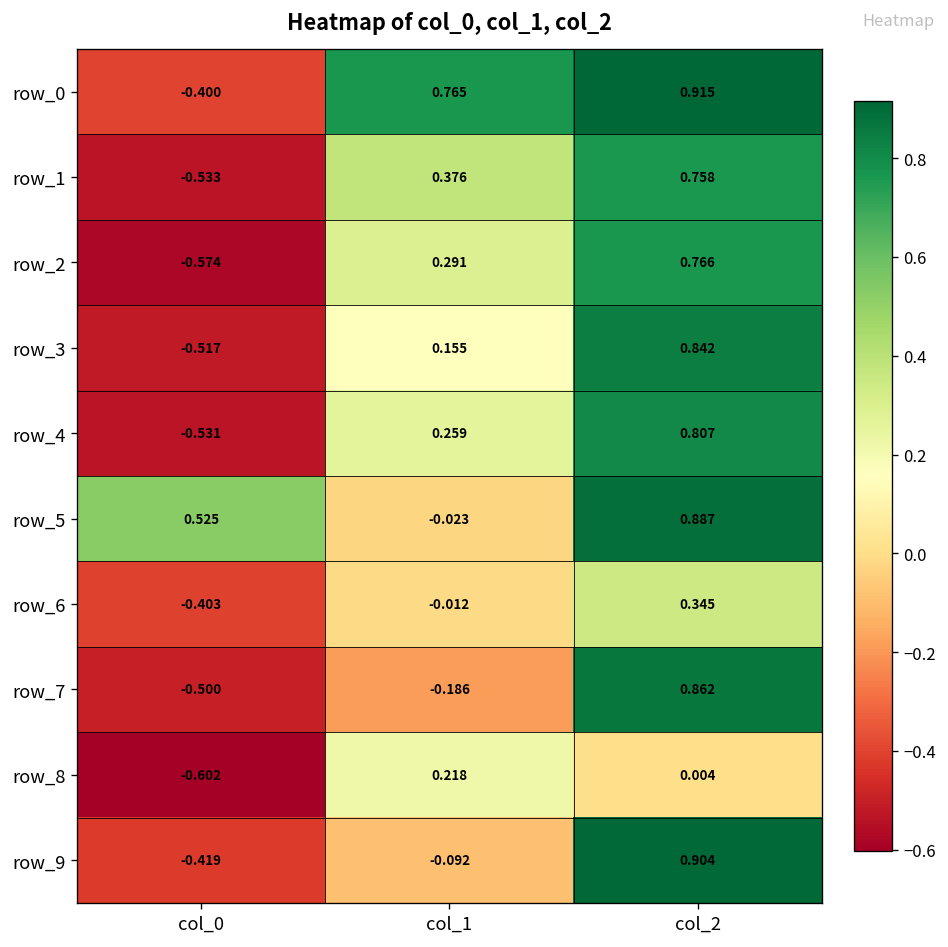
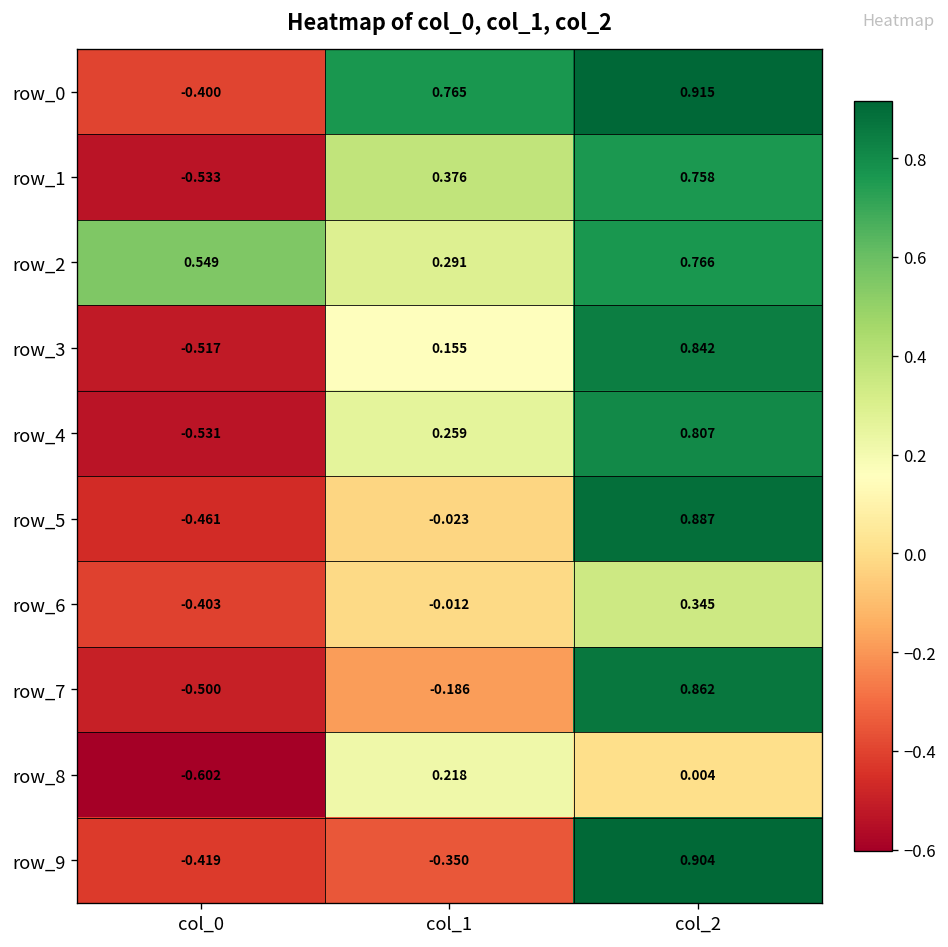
  {
    "row_0": {
      "col_0": -0.400,
      "col_1": 0.765,
      "col_2": 0.915
    },
    "row_1": {
      "col_0": -0.533,
      "col_1": 0.376,
      "col_2": 0.758
    },
    "row_2": {
-     "col_0": -0.574,
+     "col_0": 0.549,
      "col_1": 0.291,
      "col_2": 0.766
    },
    "row_3": {
      "col_0": -0.517,
      "col_1": 0.155,
      "col_2": 0.842
    },
    "row_4": {
      "col_0": -0.531,
      "col_1": 0.259,
      "col_2": 0.807
    },
    "row_5": {
-     "col_0": 0.525,
+     "col_0": -0.461,
      "col_1": -0.023,
      "col_2": 0.887
    },
    "row_6": {
      "col_0": -0.403,
      "col_1": -0.012,
      "col_2": 0.345
    },
    "row_7": {
      "col_0": -0.500,
      "col_1": -0.186,
      "col_2": 0.862
    },
    "row_8": {
      "col_0": -0.602,
      "col_1": 0.218,
      "col_2": 0.004
    },
    "row_9": {
      "col_0": -0.419,
-     "col_1": -0.092,
+     "col_1": -0.350,
      "col_2": 0.904
    }
  }
